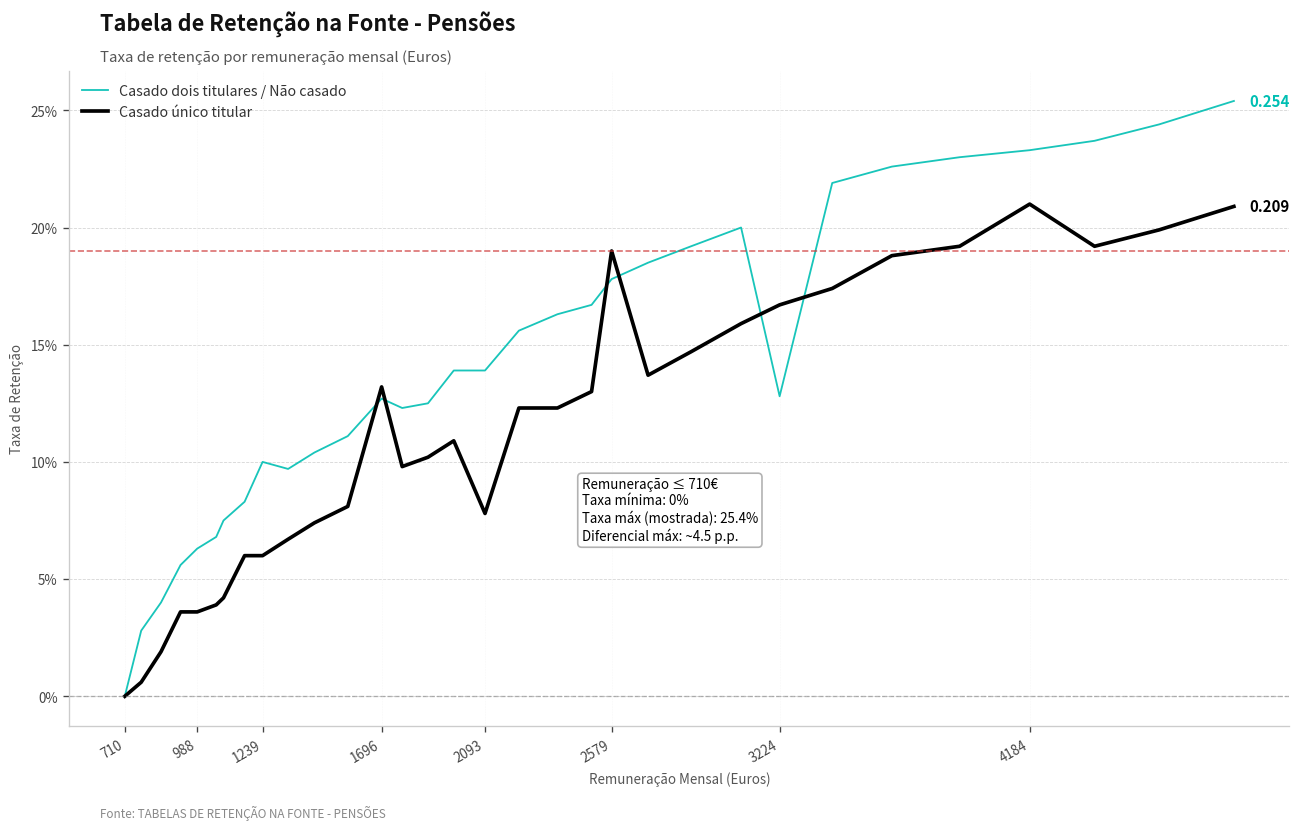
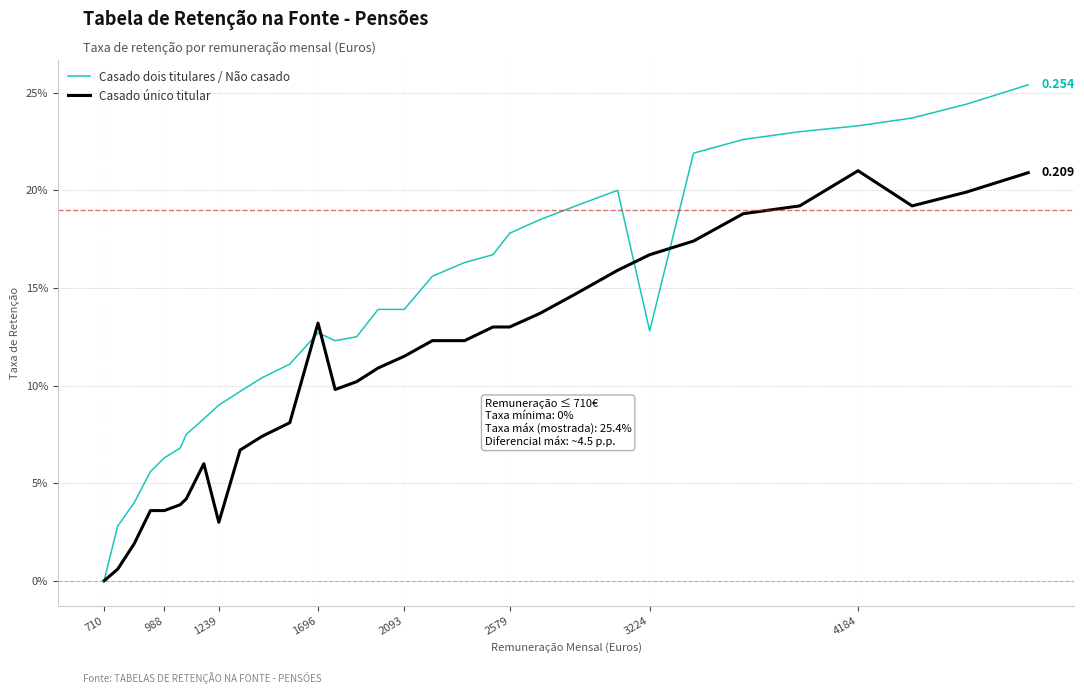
  {
    "Casado dois titulares / Não casado": {
      "988": "6.3%",
-     "1239": "10.0%",
+     "1239": "9.0%",
      "1696": "12.7%",
      "2093": "13.9%",
      "2579": "17.8%",
      "3224": "12.8%",
      "4184": "23.3%"
    },
    "Casado único titular": {
      "988": "3.6%",
-     "1239": "6.0%",
+     "1239": "3.0%",
      "1696": "13.2%",
-     "2093": "7.8%",
-     "2579": "19.0%",
+     "2093": "11.5%",
+     "2579": "13.0%",
      "3224": "16.7%",
      "4184": "21.0%"
    }
  }
